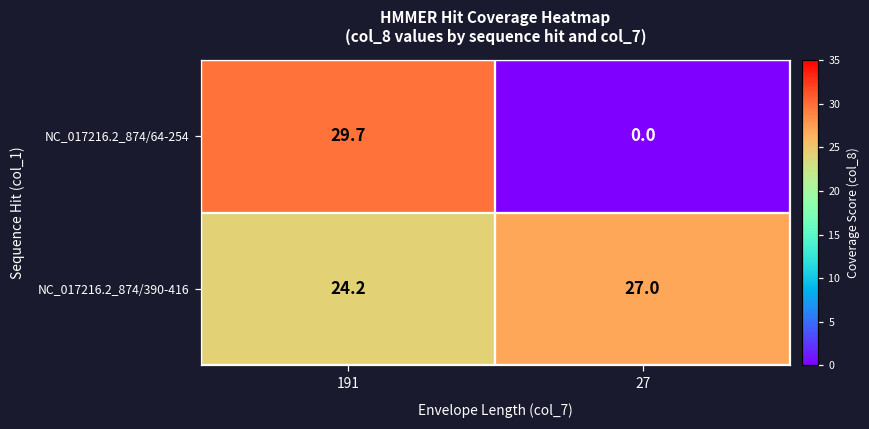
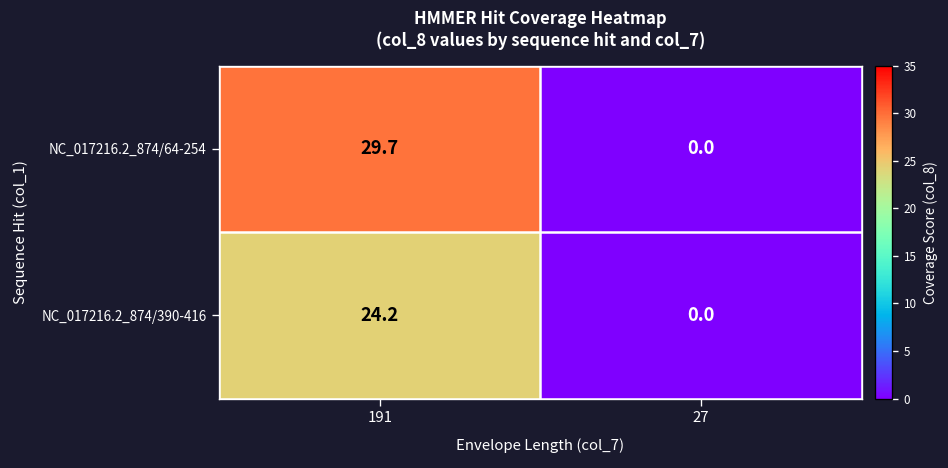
  {
    "NC_017216.2_874/64-254": {
      "191": 29.7,
      "27": 0.0
    },
    "NC_017216.2_874/390-416": {
      "191": 24.2,
-     "27": 27.0
+     "27": 0.0
    }
  }
